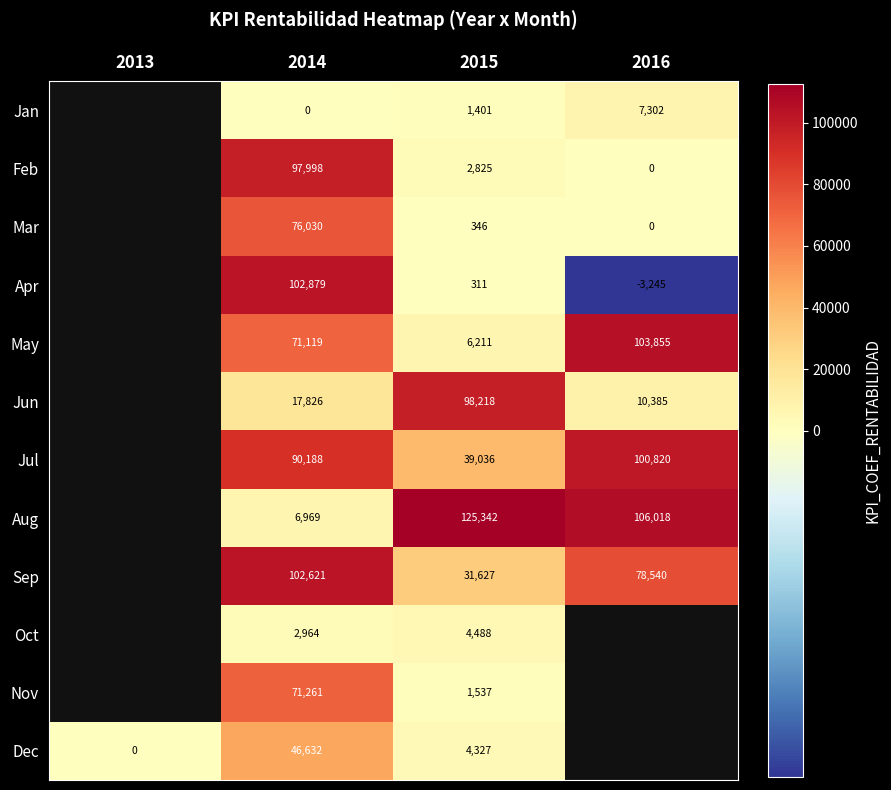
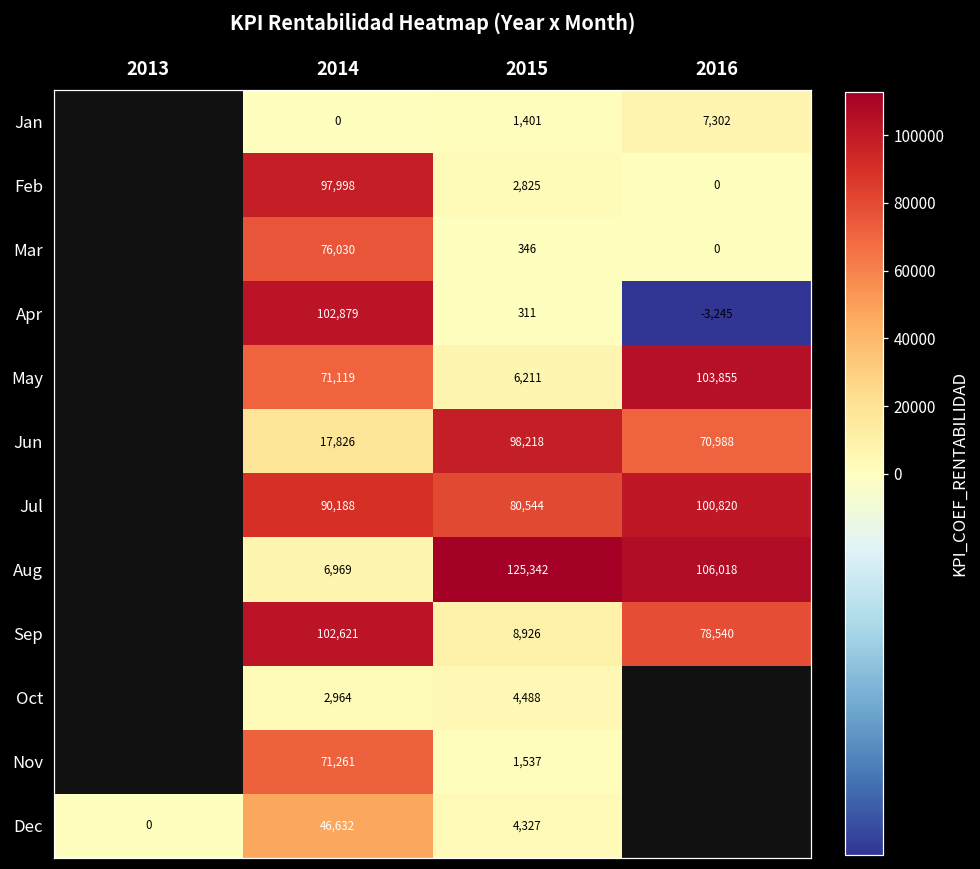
  {
    "Jan": {
      "2014": "0",
      "2015": "1,401",
      "2016": "7,302"
    },
    "Feb": {
      "2014": "97,998",
      "2015": "2,825",
      "2016": "0"
    },
    "Mar": {
      "2014": "76,030",
      "2015": "346",
      "2016": "0"
    },
    "Apr": {
      "2014": "102,879",
      "2015": "311",
      "2016": "-3,245"
    },
    "May": {
      "2014": "71,119",
      "2015": "6,211",
      "2016": "103,855"
    },
    "Jun": {
      "2014": "17,826",
      "2015": "98,218",
-     "2016": "10,385"
+     "2016": "70,988"
    },
    "Jul": {
      "2014": "90,188",
-     "2015": "39,036",
+     "2015": "80,544",
      "2016": "100,820"
    },
    "Aug": {
      "2014": "6,969",
      "2015": "125,342",
      "2016": "106,018"
    },
    "Sep": {
      "2014": "102,621",
-     "2015": "31,627",
+     "2015": "8,926",
      "2016": "78,540"
    },
    "Oct": {
      "2014": "2,964",
      "2015": "4,488"
    },
    "Nov": {
      "2014": "71,261",
      "2015": "1,537"
    },
    "Dec": {
      "2013": "0",
      "2014": "46,632",
      "2015": "4,327"
    }
  }
